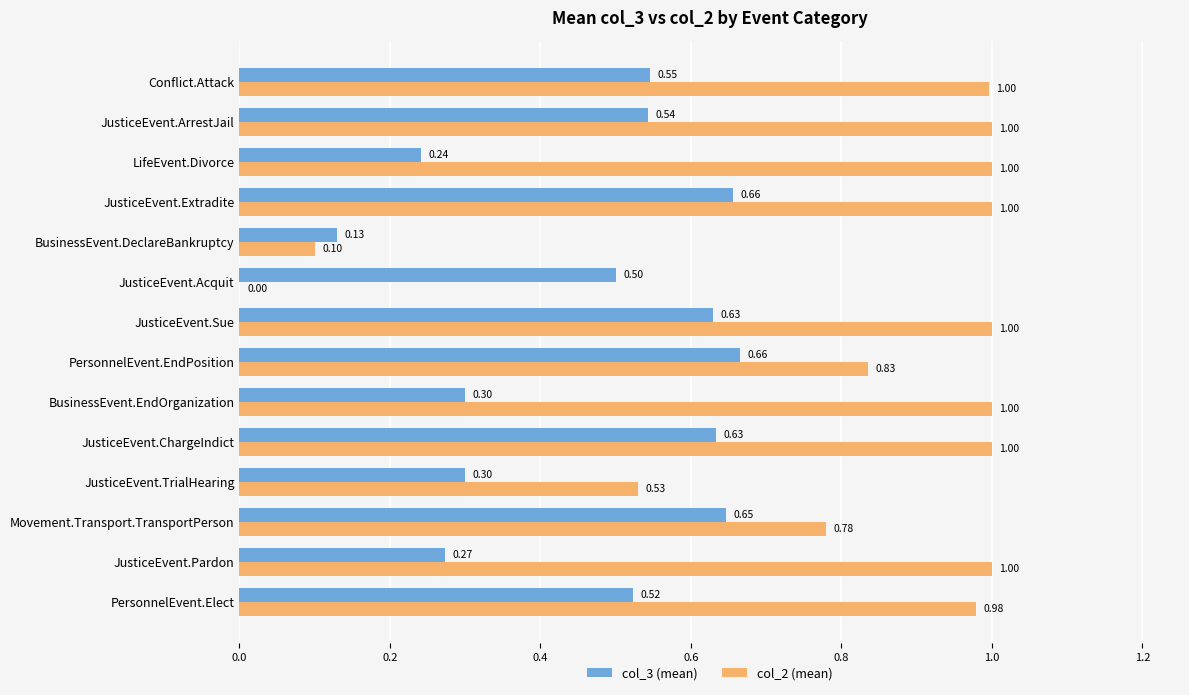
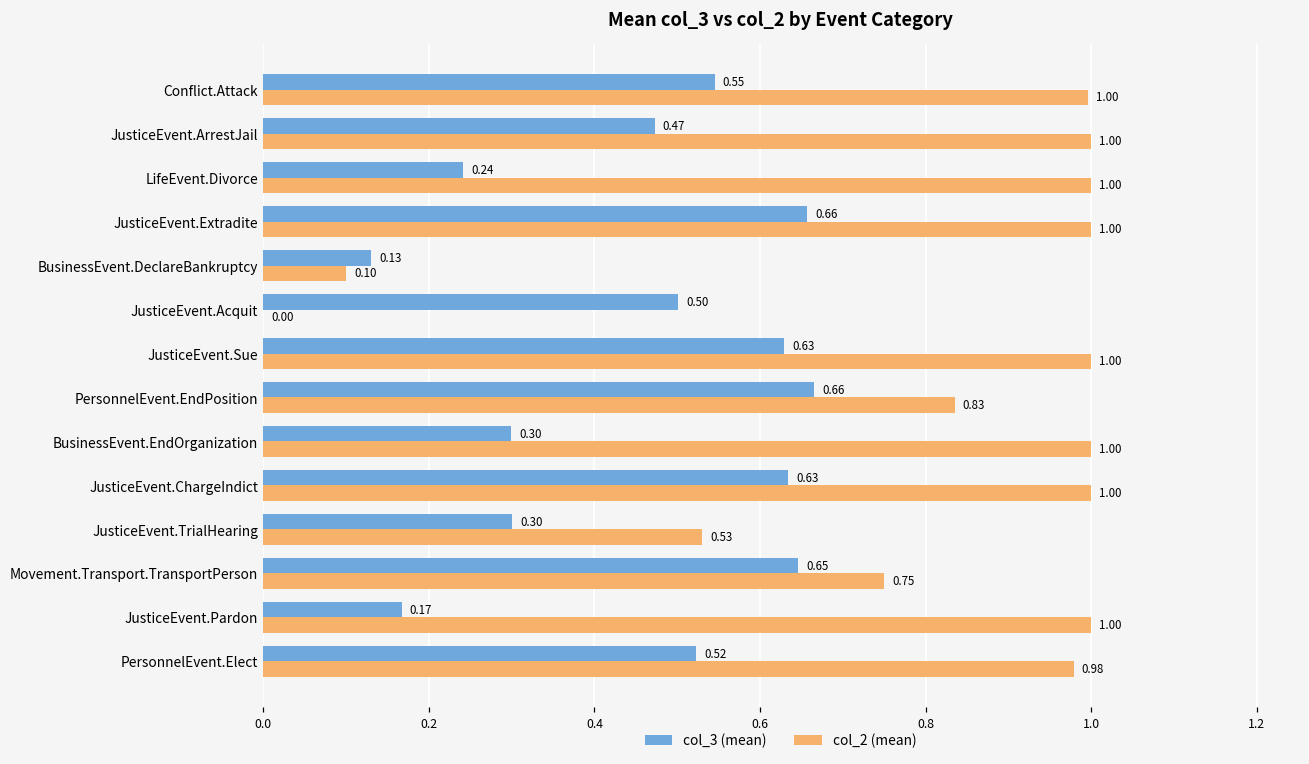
  {
    "col_3 (mean)": {
      "Conflict.Attack": 0.55,
-     "JusticeEvent.ArrestJail": 0.54,
+     "JusticeEvent.ArrestJail": 0.47,
      "LifeEvent.Divorce": 0.24,
      "JusticeEvent.Extradite": 0.66,
      "BusinessEvent.DeclareBankruptcy": 0.13,
      "JusticeEvent.Acquit": 0.50,
      "JusticeEvent.Sue": 0.63,
      "PersonnelEvent.EndPosition": 0.66,
      "BusinessEvent.EndOrganization": 0.30,
      "JusticeEvent.ChargeIndict": 0.63,
      "JusticeEvent.TrialHearing": 0.30,
      "Movement.Transport.TransportPerson": 0.65,
-     "JusticeEvent.Pardon": 0.27,
+     "JusticeEvent.Pardon": 0.17,
      "PersonnelEvent.Elect": 0.52
    },
    "col_2 (mean)": {
      "Conflict.Attack": 1.00,
      "JusticeEvent.ArrestJail": 1.00,
      "LifeEvent.Divorce": 1.00,
      "JusticeEvent.Extradite": 1.00,
      "BusinessEvent.DeclareBankruptcy": 0.10,
      "JusticeEvent.Acquit": 0.00,
      "JusticeEvent.Sue": 1.00,
      "PersonnelEvent.EndPosition": 0.83,
      "BusinessEvent.EndOrganization": 1.00,
      "JusticeEvent.ChargeIndict": 1.00,
      "JusticeEvent.TrialHearing": 0.53,
-     "Movement.Transport.TransportPerson": 0.78,
+     "Movement.Transport.TransportPerson": 0.75,
      "JusticeEvent.Pardon": 1.00,
      "PersonnelEvent.Elect": 0.98
    }
  }
